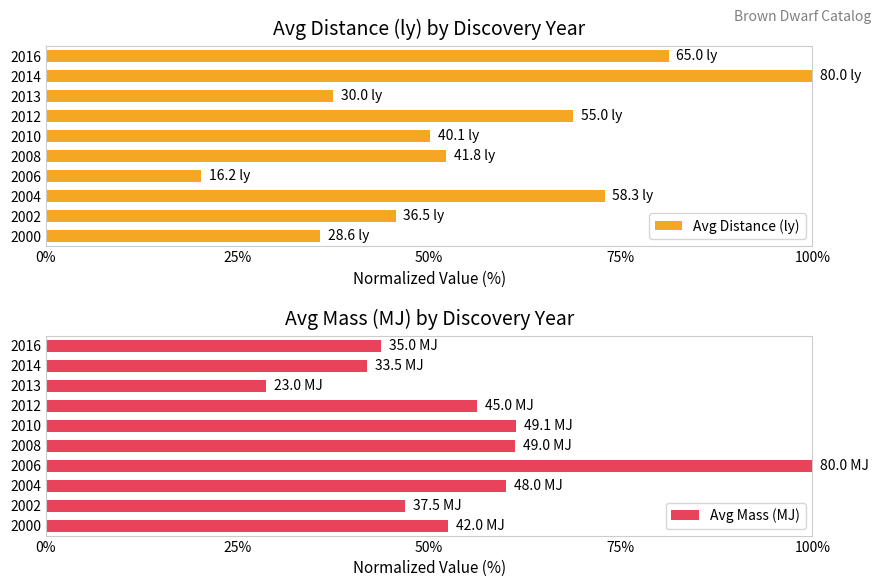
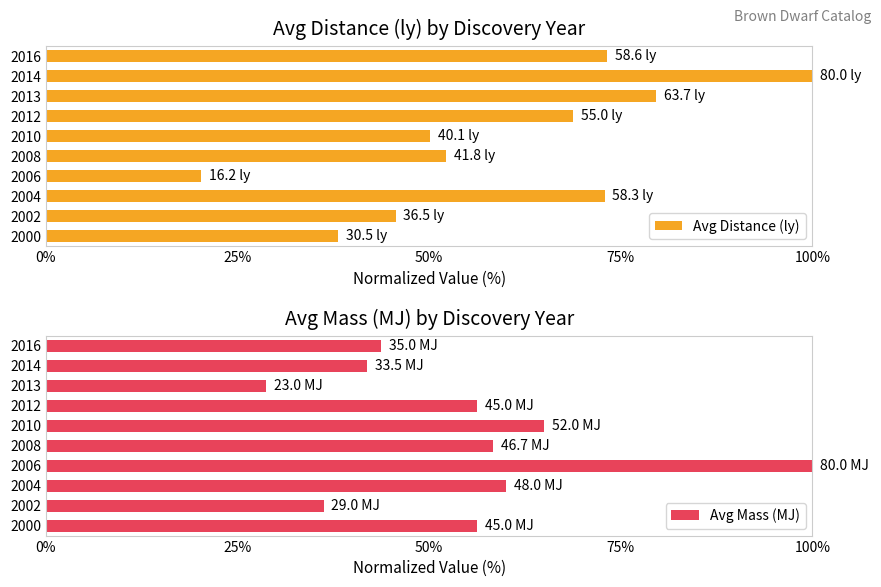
  {
    "Avg Distance (ly) by Discovery Year": {
-     "2016": 65.0,
-     "2013": 30.0,
-     "2000": 28.6
+     "2016": 58.6,
+     "2013": 63.7,
+     "2000": 30.5
    },
    "Avg Mass (MJ) by Discovery Year": {
-     "2010": 49.1,
-     "2008": 49.0,
-     "2002": 37.5,
-     "2000": 42.0
+     "2010": 52.0,
+     "2008": 46.7,
+     "2002": 29.0,
+     "2000": 45.0
    }
  }
